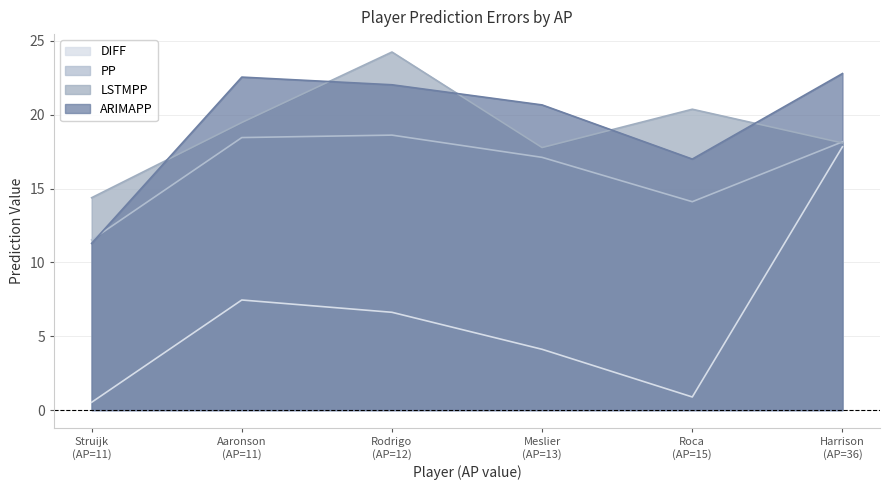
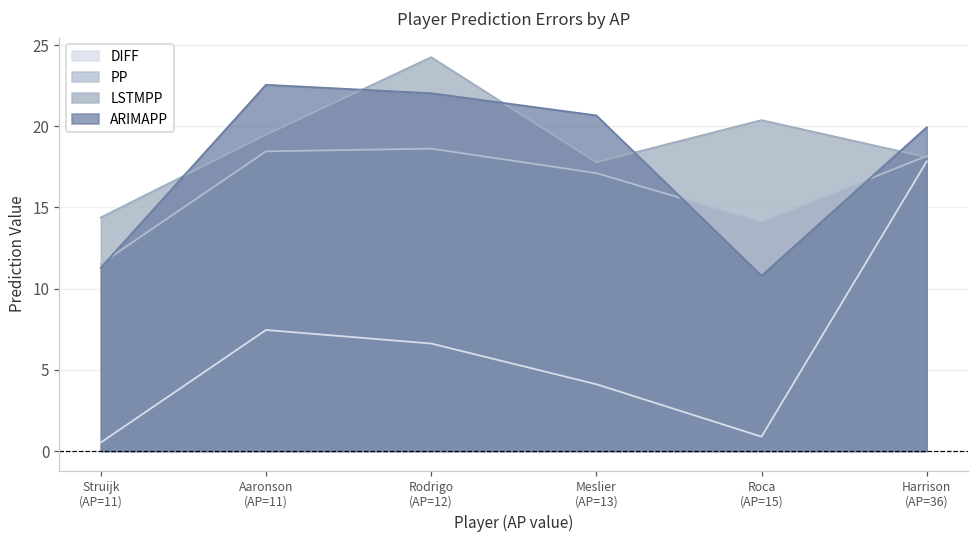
  {
    "ARIMAPP": {
      "Struijk (AP=11)": 11.3,
      "Aaronson (AP=11)": 22.6,
      "Rodrigo (AP=12)": 22.0,
      "Meslier (AP=13)": 20.7,
-     "Roca (AP=15)": 17.0,
-     "Harrison (AP=36)": 22.8
+     "Roca (AP=15)": 10.8,
+     "Harrison (AP=36)": 19.9
    }
  }
